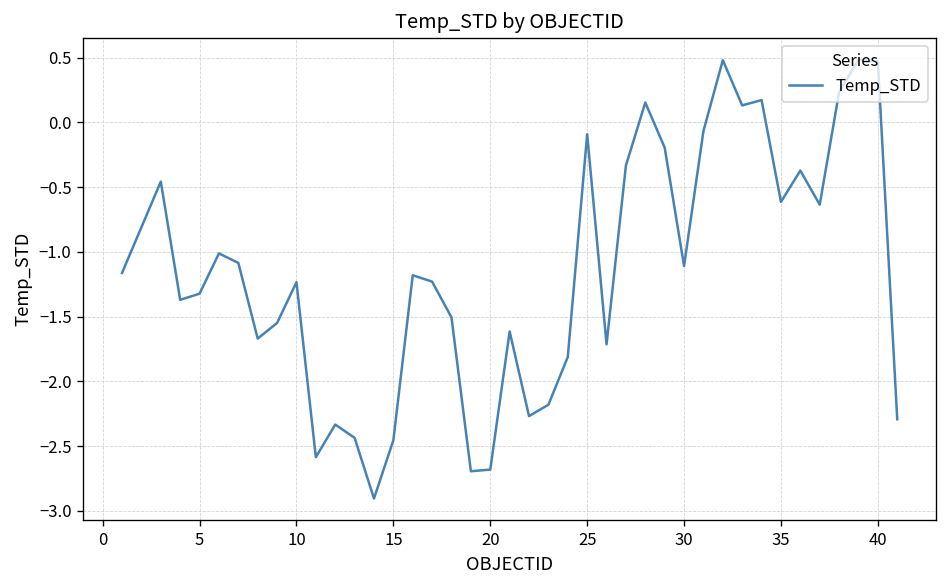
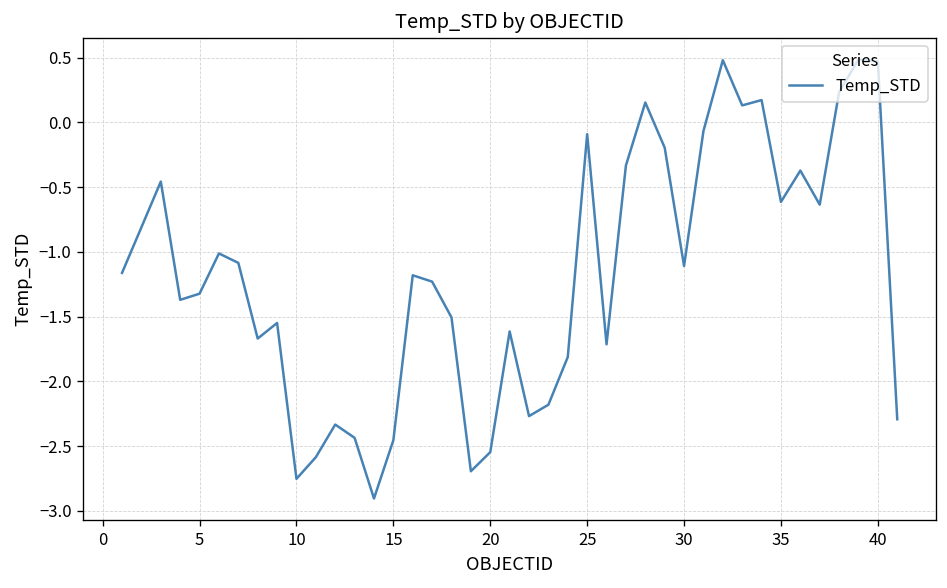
  {
    "5": -1.32,
-   "10": -1.23,
+   "10": -2.75,
    "15": -2.45,
-   "20": -2.68,
+   "20": -2.55,
    "25": -0.09,
    "30": -1.11,
    "35": -0.61
  }
